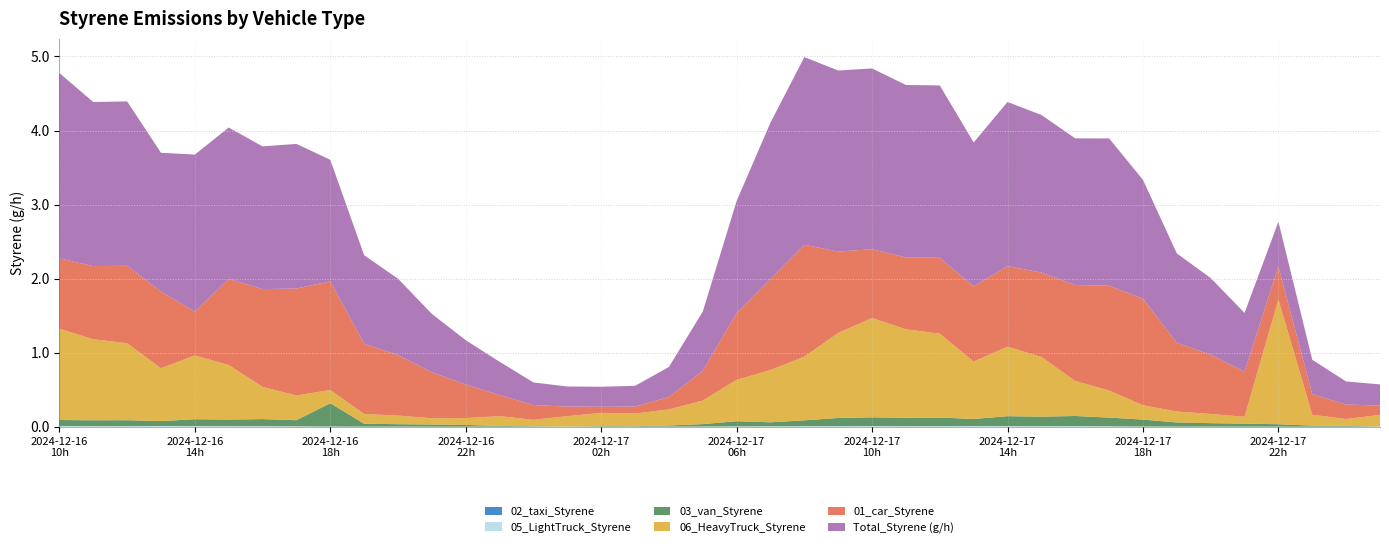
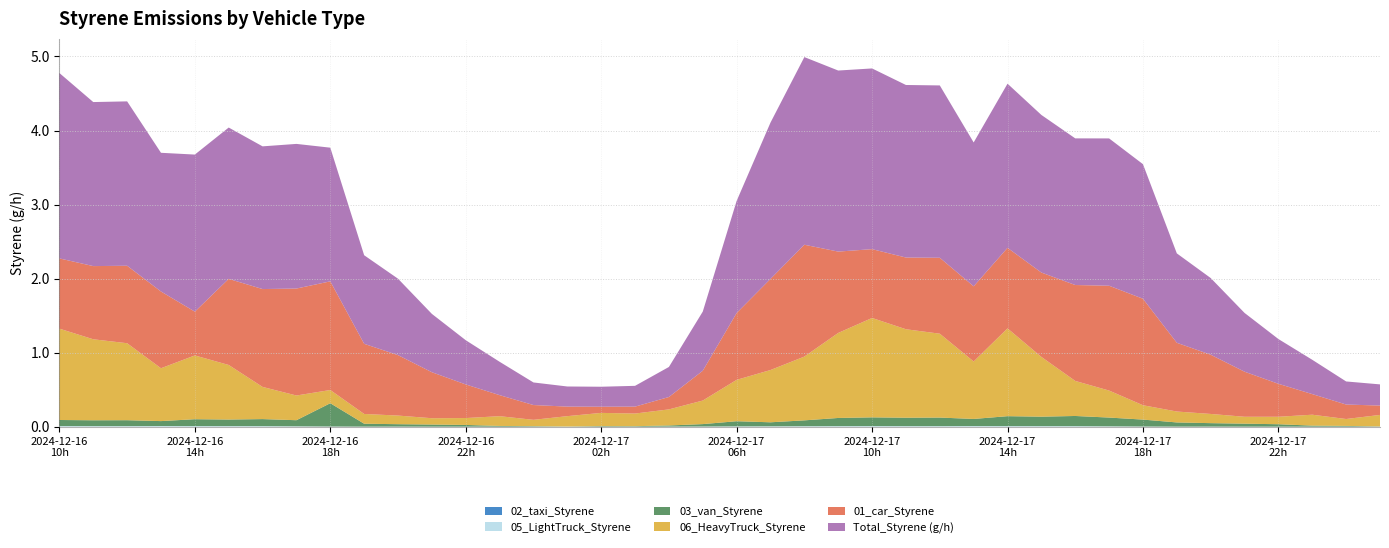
  {
    "03_van_Styrene": {
      "2024-12-16 10h": 0.1,
      "2024-12-16 14h": 0.1,
      "2024-12-16 18h": 0.3,
      "2024-12-17 06h": 0.1,
      "2024-12-17 10h": 0.1,
      "2024-12-17 14h": 0.1,
      "2024-12-17 18h": 0.1
    },
    "06_HeavyTruck_Styrene": {
      "2024-12-16 10h": 1.2,
      "2024-12-16 14h": 0.9,
      "2024-12-16 18h": 0.2,
      "2024-12-16 22h": 0.1,
      "2024-12-17 02h": 0.2,
      "2024-12-17 06h": 0.6,
      "2024-12-17 10h": 1.3,
-     "2024-12-17 14h": 0.9,
+     "2024-12-17 14h": 1.2,
      "2024-12-17 18h": 0.2,
-     "2024-12-17 22h": 1.7
+     "2024-12-17 22h": 0.1
    },
    "01_car_Styrene": {
      "2024-12-16 10h": 0.9,
      "2024-12-16 14h": 0.6,
      "2024-12-16 18h": 1.5,
      "2024-12-16 22h": 0.5,
      "2024-12-17 02h": 0.1,
      "2024-12-17 06h": 0.9,
      "2024-12-17 10h": 0.9,
      "2024-12-17 14h": 1.1,
      "2024-12-17 18h": 1.4,
      "2024-12-17 22h": 0.4
    },
    "Total_Styrene (g/h)": {
      "2024-12-16 10h": 2.5,
      "2024-12-16 14h": 2.1,
-     "2024-12-16 18h": 1.6,
+     "2024-12-16 18h": 1.8,
      "2024-12-16 22h": 0.6,
      "2024-12-17 02h": 0.3,
      "2024-12-17 06h": 1.5,
      "2024-12-17 10h": 2.4,
      "2024-12-17 14h": 2.2,
-     "2024-12-17 18h": 1.6,
+     "2024-12-17 18h": 1.8,
      "2024-12-17 22h": 0.6
    }
  }
